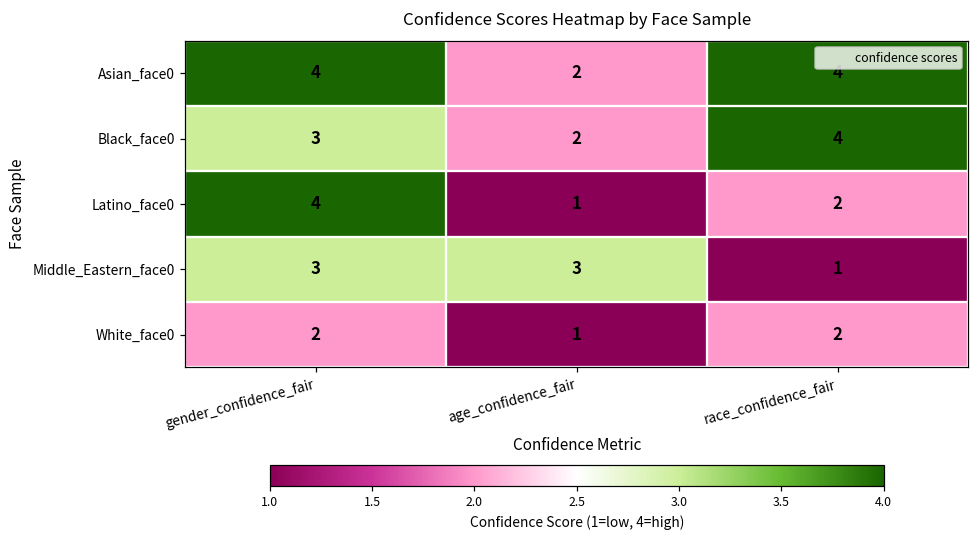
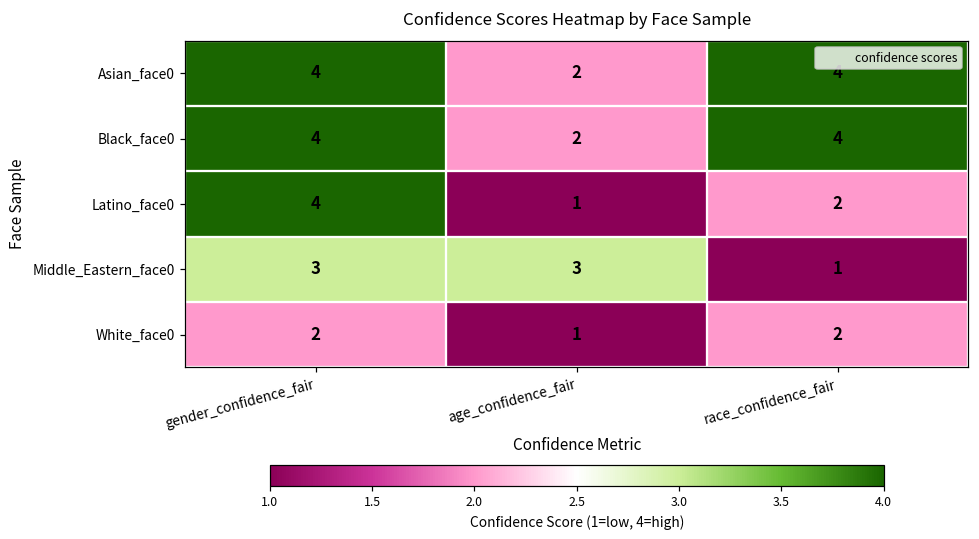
  {
    "Asian_face0": {
      "gender_confidence_fair": 4,
      "age_confidence_fair": 2
    },
    "Black_face0": {
-     "gender_confidence_fair": 3,
+     "gender_confidence_fair": 4,
      "age_confidence_fair": 2,
      "race_confidence_fair": 4
    },
    "Latino_face0": {
      "gender_confidence_fair": 4,
      "age_confidence_fair": 1,
      "race_confidence_fair": 2
    },
    "Middle_Eastern_face0": {
      "gender_confidence_fair": 3,
      "age_confidence_fair": 3,
      "race_confidence_fair": 1
    },
    "White_face0": {
      "gender_confidence_fair": 2,
      "age_confidence_fair": 1,
      "race_confidence_fair": 2
    }
  }
